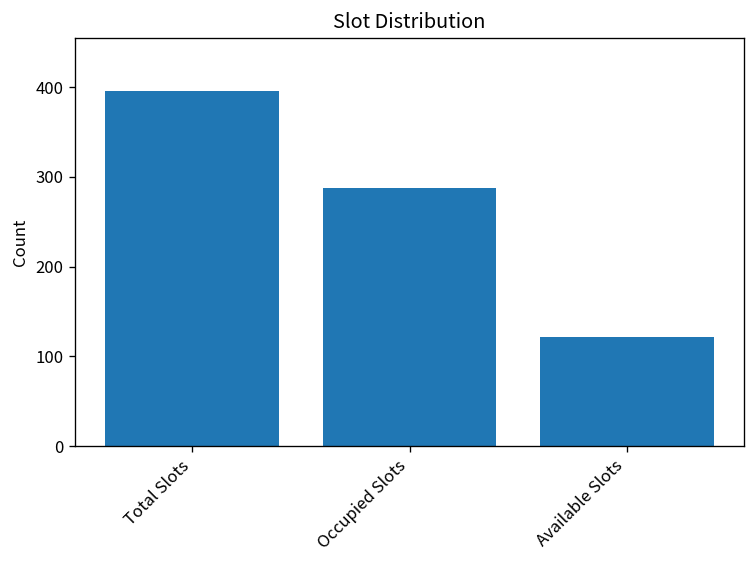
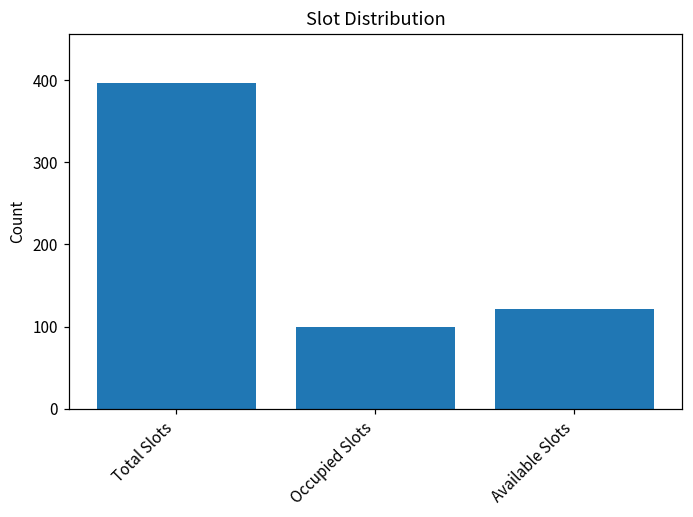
  {
    "Total Slots": 400,
-   "Occupied Slots": 290,
+   "Occupied Slots": 100,
    "Available Slots": 120
  }
